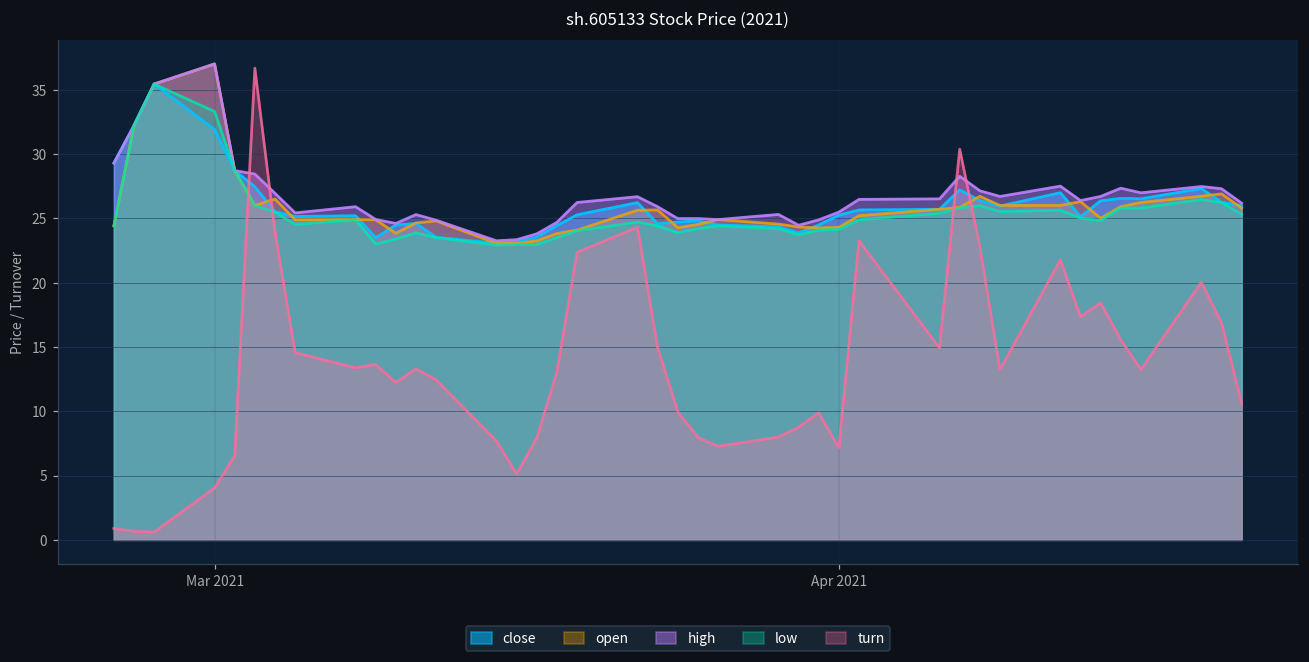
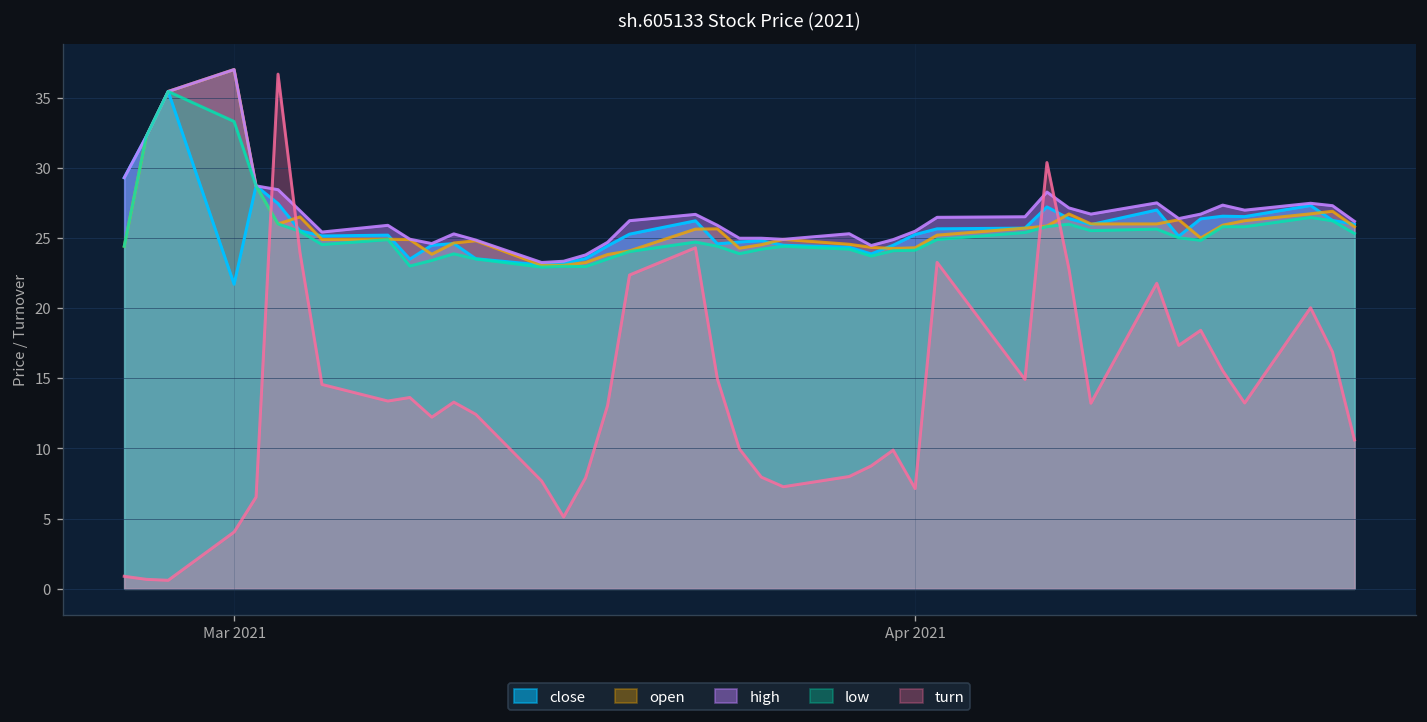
  {
    "close": {
-     "Mar 2021": 31.9,
+     "Mar 2021": 21.7,
      "Apr 2021": 25.2
    },
    "high": {
      "Apr 2021": 25.5
    },
    "low": {
      "Mar 2021": 33.3
    },
    "turn": {
      "Mar 2021": 4.0,
      "Apr 2021": 7.1
    }
  }
